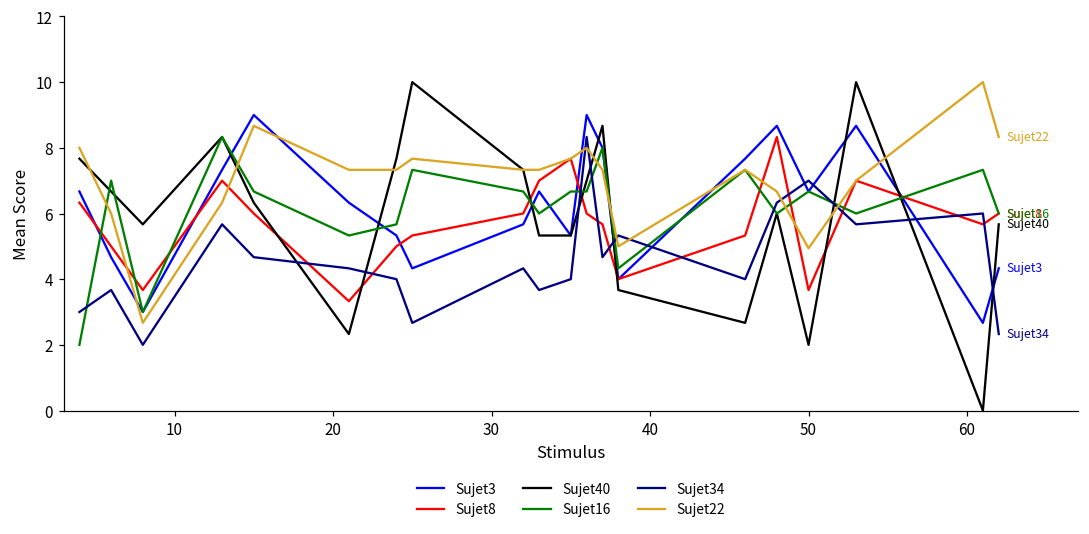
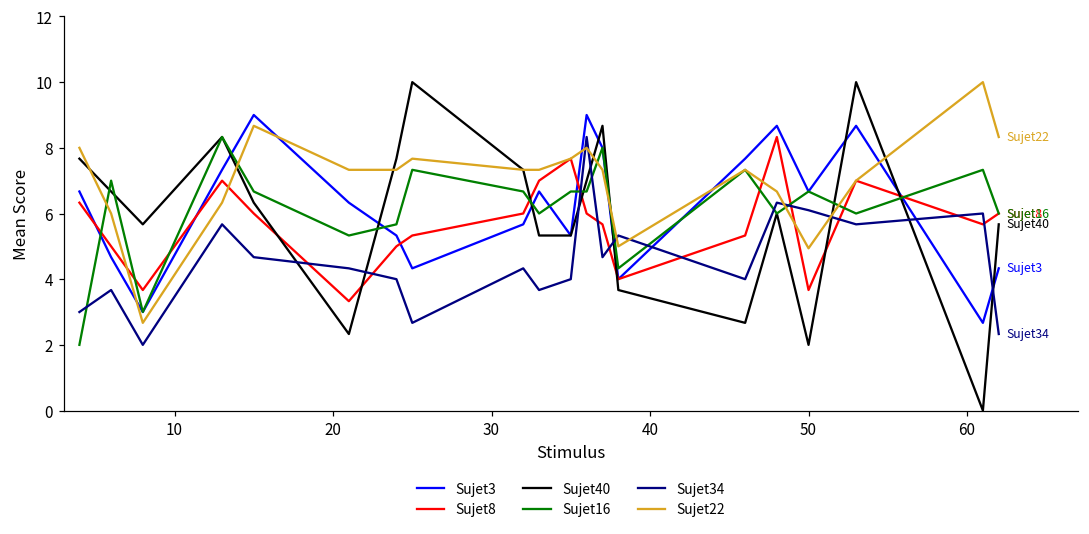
  {
    "Sujet8": {
      "50": 3.7
    },
    "Sujet40": {
      "50": 2.0
    },
    "Sujet34": {
-     "50": 7.0
+     "50": 6.1
    },
    "Sujet22": {
      "50": 4.9
    }
  }
